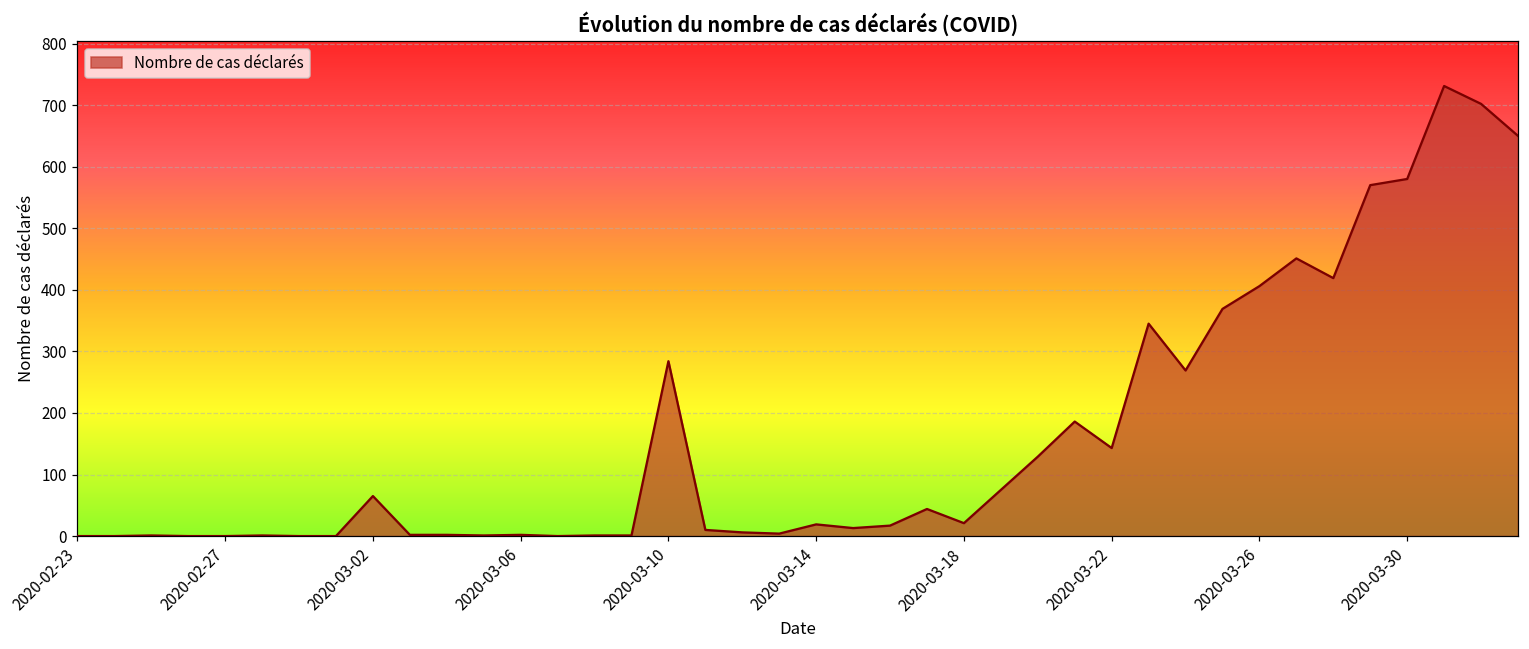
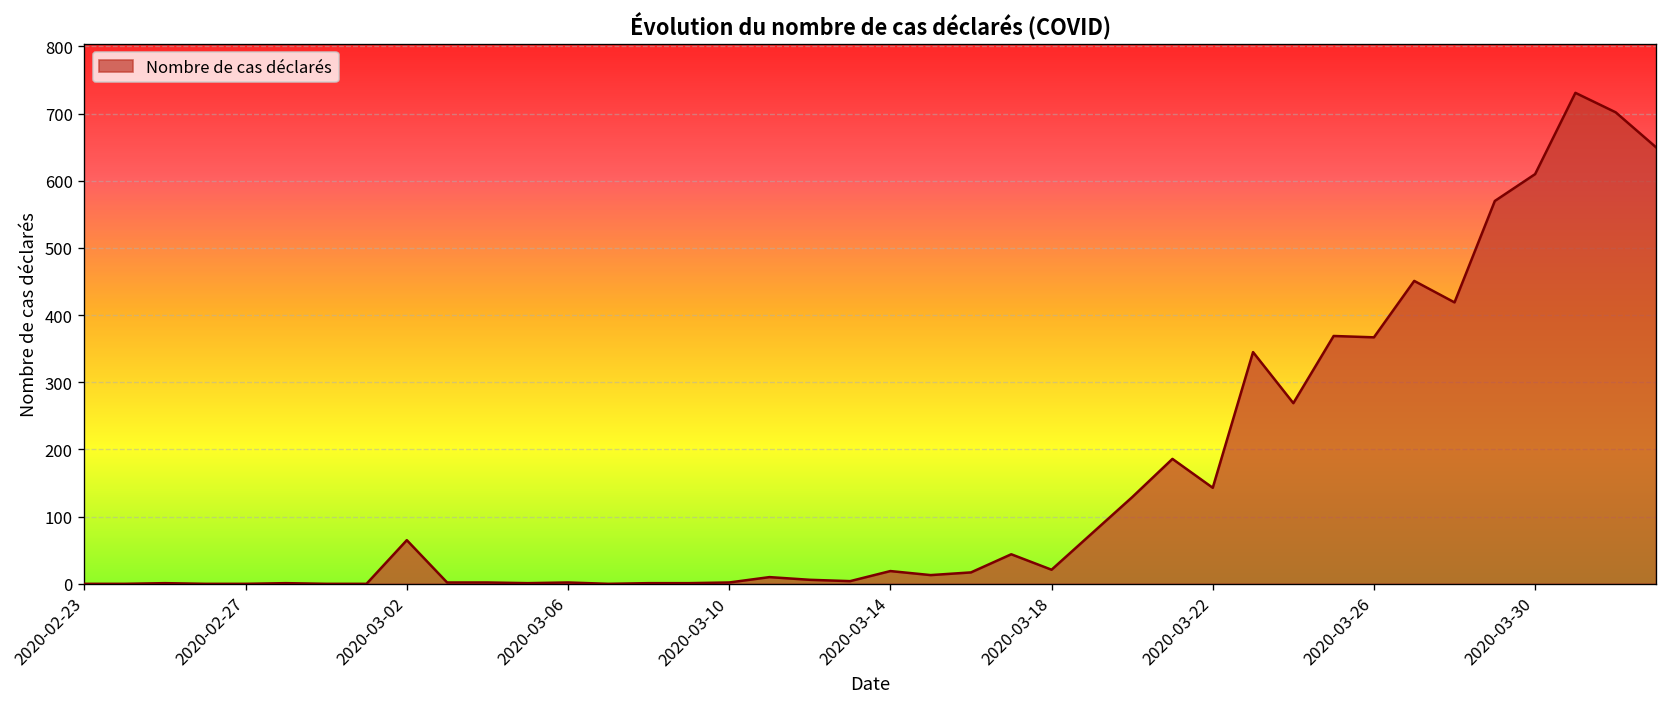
  {
    "2020-02-23": 0,
    "2020-02-27": 0,
    "2020-03-02": 70,
    "2020-03-06": 0,
-   "2020-03-10": 280,
+   "2020-03-10": 0,
    "2020-03-14": 20,
    "2020-03-18": 20,
    "2020-03-22": 140,
-   "2020-03-26": 410,
-   "2020-03-30": 580
+   "2020-03-26": 370,
+   "2020-03-30": 610
  }
